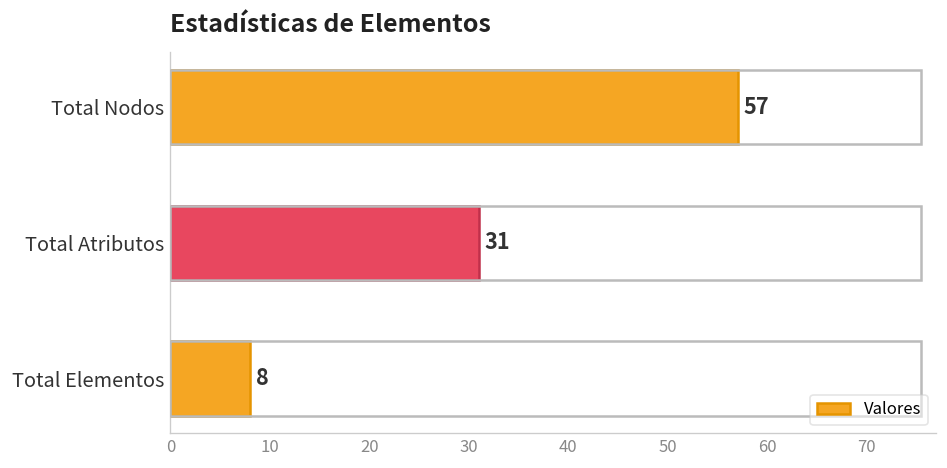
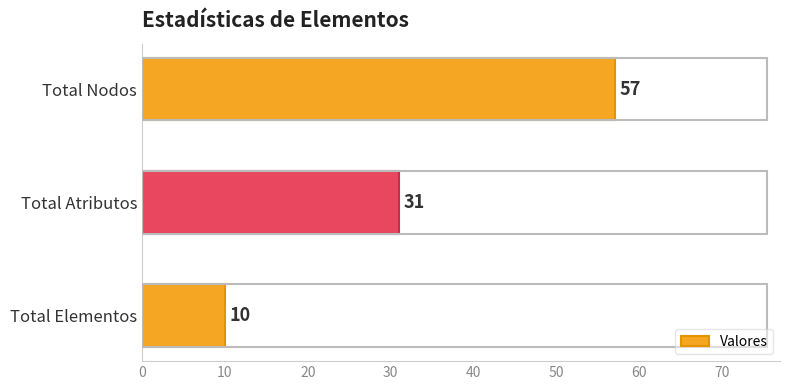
  {
    "Total Nodos": 57,
    "Total Atributos": 31,
-   "Total Elementos": 8
+   "Total Elementos": 10
  }
